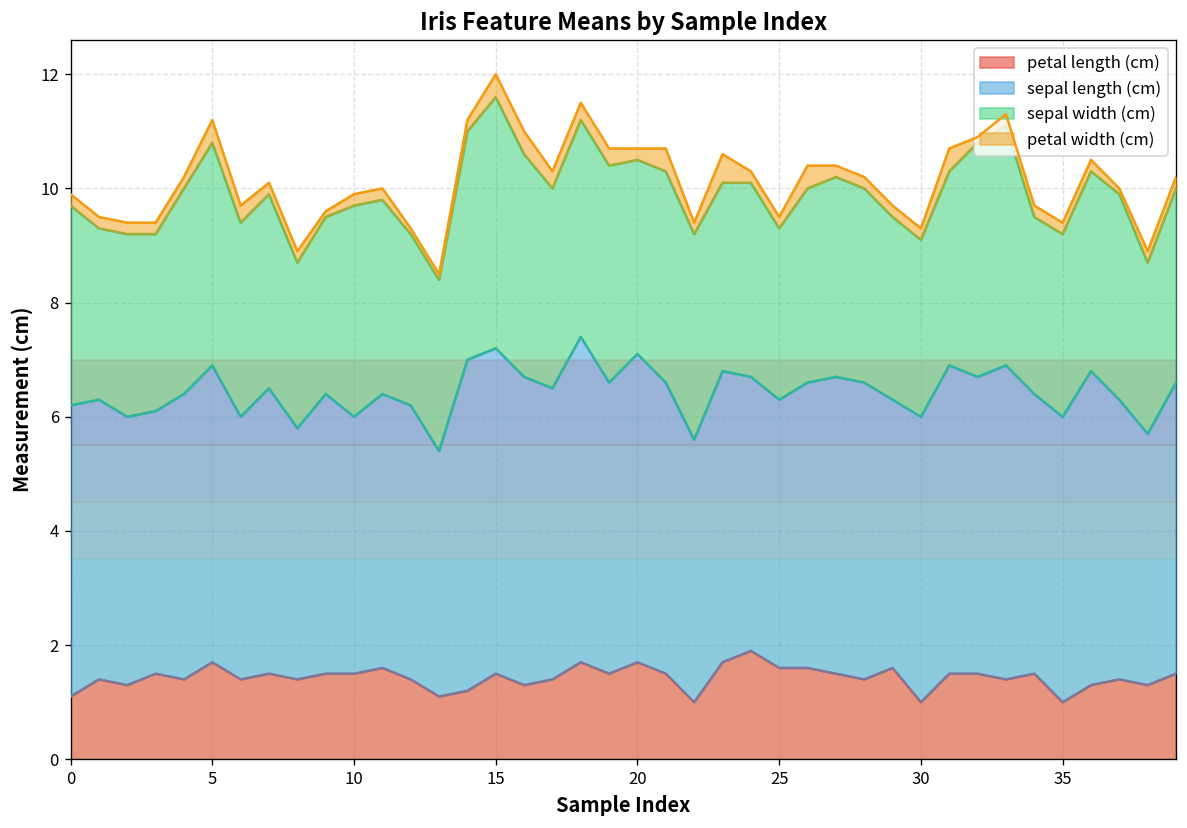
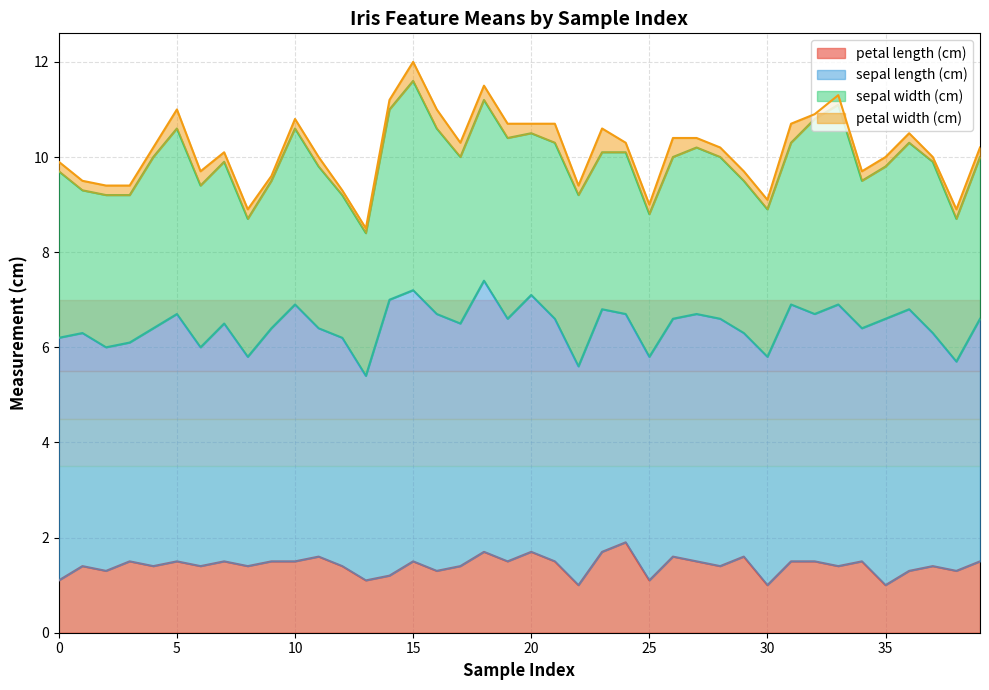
  {
    "petal length (cm)": {
      "0": 1.1,
-     "5": 1.7,
+     "5": 1.5,
      "10": 1.5,
      "15": 1.5,
      "20": 1.7,
-     "25": 1.6,
+     "25": 1.1,
      "30": 1.0,
      "35": 1.0
    },
    "sepal length (cm)": {
      "0": 5.1,
      "5": 5.2,
-     "10": 4.5,
+     "10": 5.4,
      "15": 5.7,
      "20": 5.4,
      "25": 4.7,
-     "30": 5.0,
-     "35": 5.0
+     "30": 4.8,
+     "35": 5.6
    },
    "sepal width (cm)": {
      "0": 3.5,
      "5": 3.9,
      "10": 3.7,
      "15": 4.4,
      "20": 3.4,
      "25": 3.0,
      "30": 3.1,
      "35": 3.2
    },
    "petal width (cm)": {
      "0": 0.2,
      "5": 0.4,
      "10": 0.2,
      "15": 0.4,
      "20": 0.2,
      "25": 0.2,
      "30": 0.2,
      "35": 0.2
    }
  }
